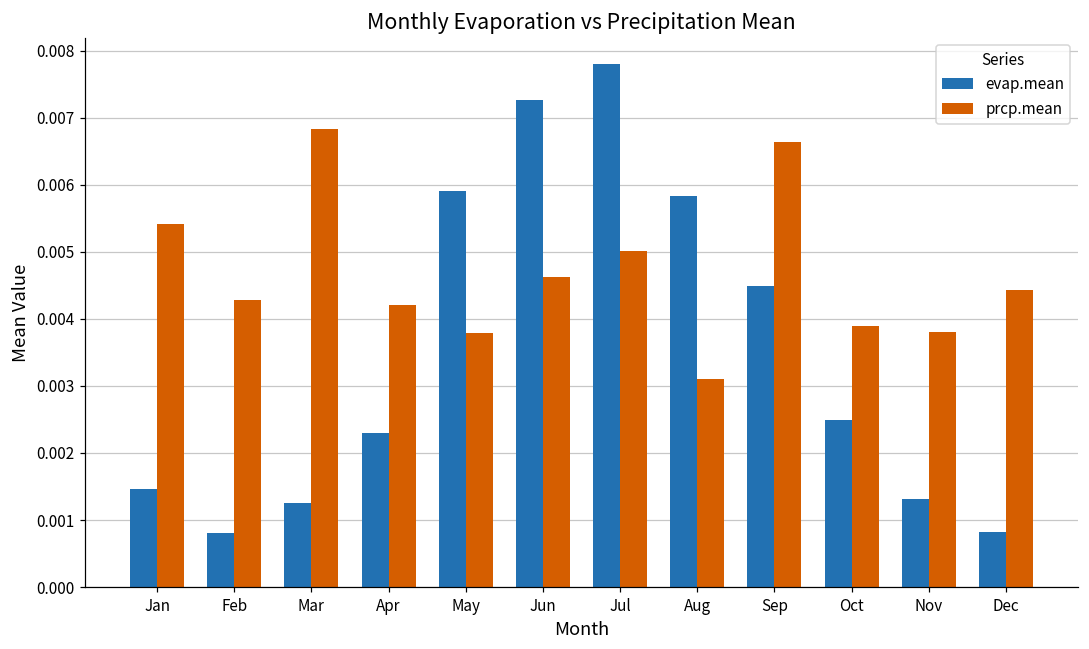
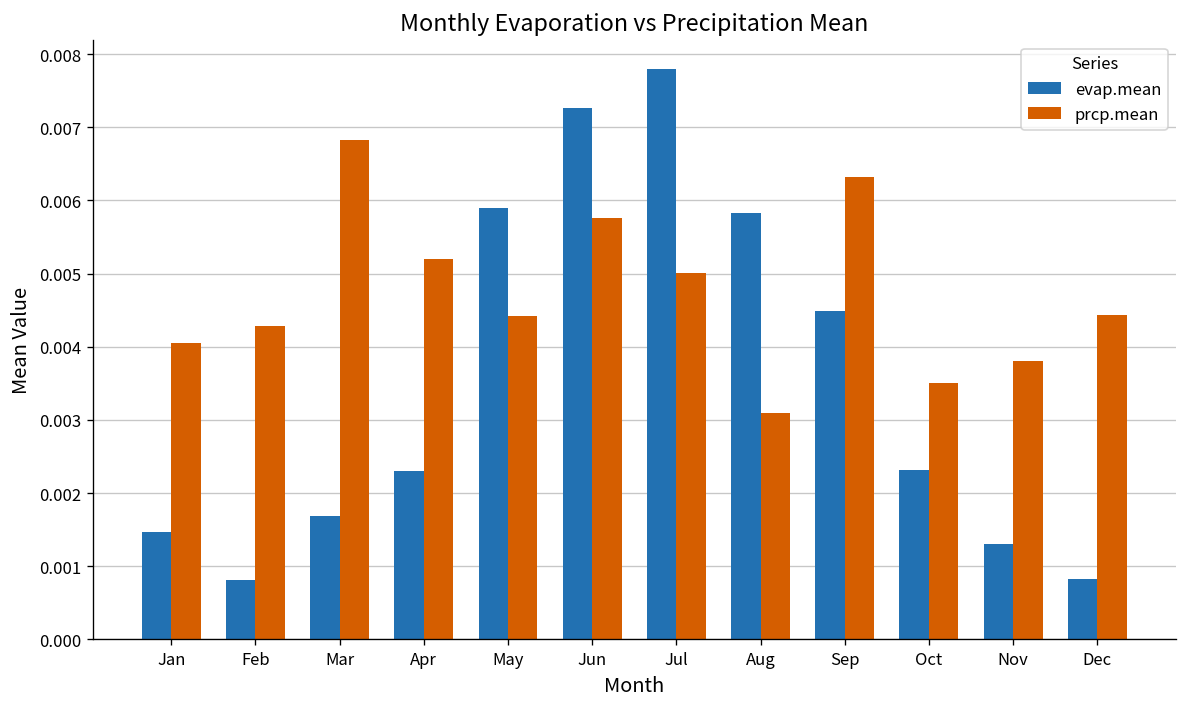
  {
    "evap.mean": {
      "Jan": 0.0015,
      "Feb": 0.0008,
-     "Mar": 0.0013,
+     "Mar": 0.0017,
      "Apr": 0.0023,
      "May": 0.0059,
      "Jun": 0.0073,
      "Jul": 0.0078,
      "Aug": 0.0058,
      "Sep": 0.0045,
-     "Oct": 0.0025,
+     "Oct": 0.0023,
      "Nov": 0.0013,
      "Dec": 0.0008
    },
    "prcp.mean": {
-     "Jan": 0.0054,
+     "Jan": 0.0041,
      "Feb": 0.0043,
      "Mar": 0.0068,
-     "Apr": 0.0042,
-     "May": 0.0038,
-     "Jun": 0.0046,
+     "Apr": 0.0052,
+     "May": 0.0044,
+     "Jun": 0.0058,
      "Jul": 0.0050,
      "Aug": 0.0031,
-     "Sep": 0.0066,
-     "Oct": 0.0039,
+     "Sep": 0.0063,
+     "Oct": 0.0035,
      "Nov": 0.0038,
      "Dec": 0.0044
    }
  }
